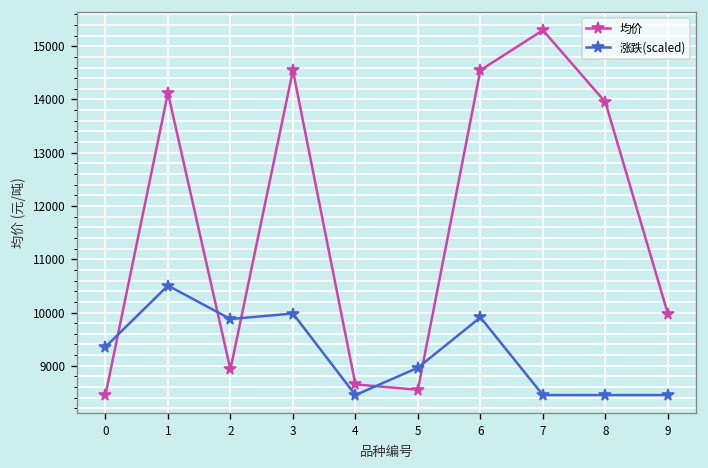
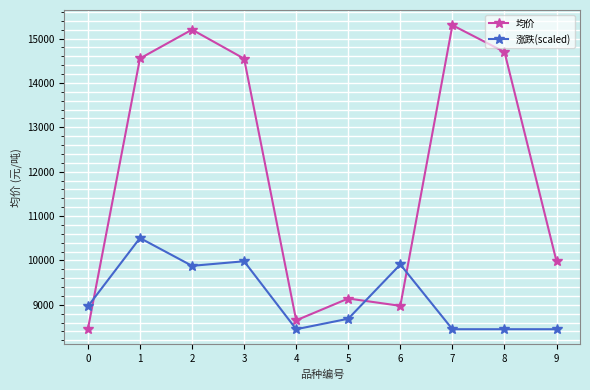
  {
    "均价": {
      "0": 8500,
-     "1": 14100,
-     "2": 8900,
+     "1": 14600,
+     "2": 15200,
      "3": 14500,
      "4": 8700,
-     "5": 8600,
-     "6": 14600,
+     "5": 9100,
+     "6": 9000,
      "7": 15300,
-     "8": 14000,
+     "8": 14700,
      "9": 10000
    },
    "涨跌(scaled)": {
-     "0": 9400,
+     "0": 9000,
      "1": 10500,
      "2": 9900,
      "3": 10000,
      "4": 8500,
-     "5": 9000,
+     "5": 8700,
      "6": 9900,
      "7": 8500,
      "8": 8500,
      "9": 8500
    }
  }
